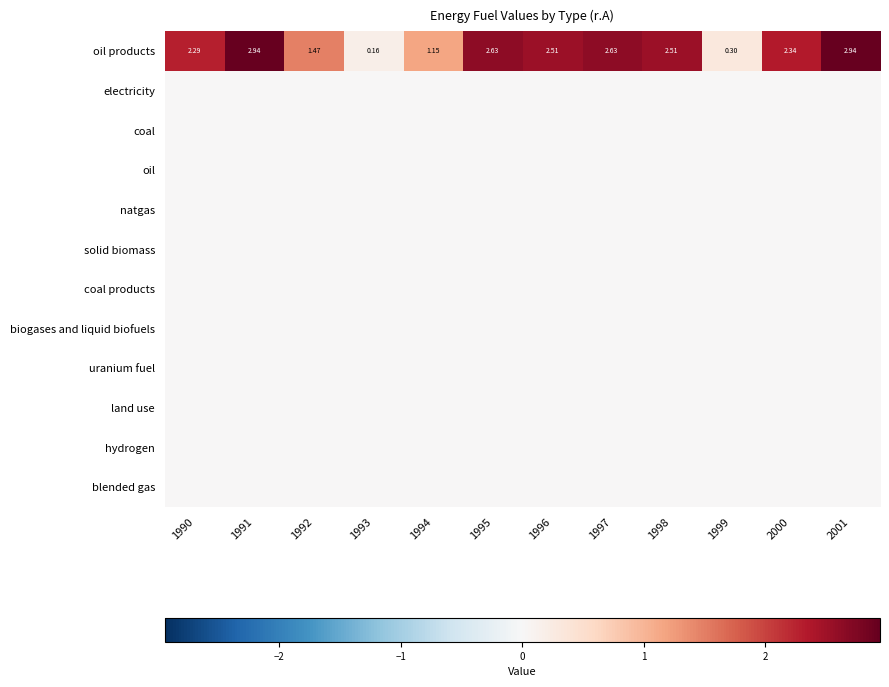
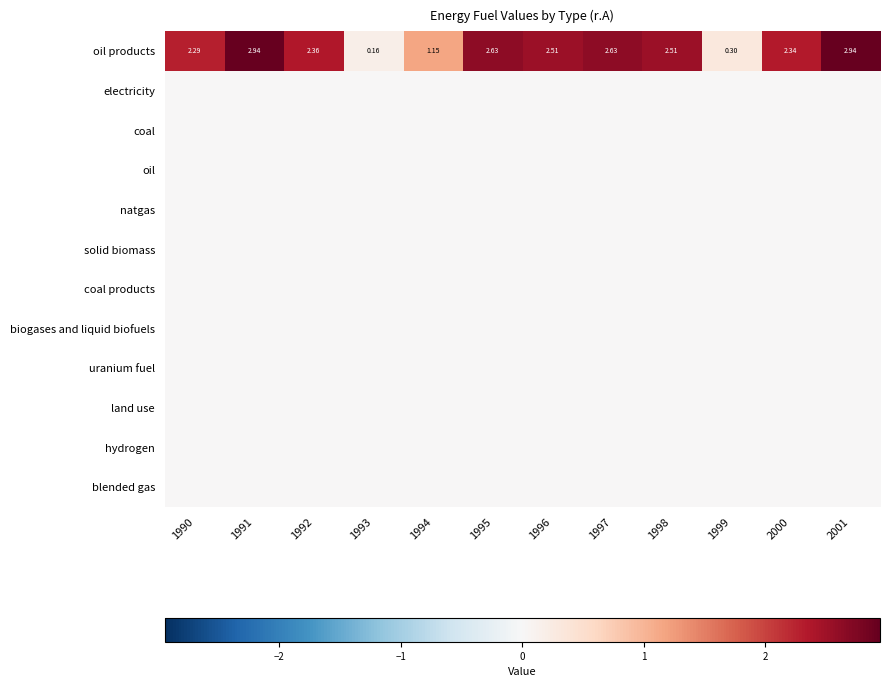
  {
    "oil products": {
      "1990": 2.29,
      "1991": 2.94,
-     "1992": 1.47,
+     "1992": 2.36,
      "1993": 0.16,
      "1994": 1.15,
      "1995": 2.63,
      "1996": 2.51,
      "1997": 2.63,
      "1998": 2.51,
      "1999": 0.30,
      "2000": 2.34,
      "2001": 2.94
    }
  }
